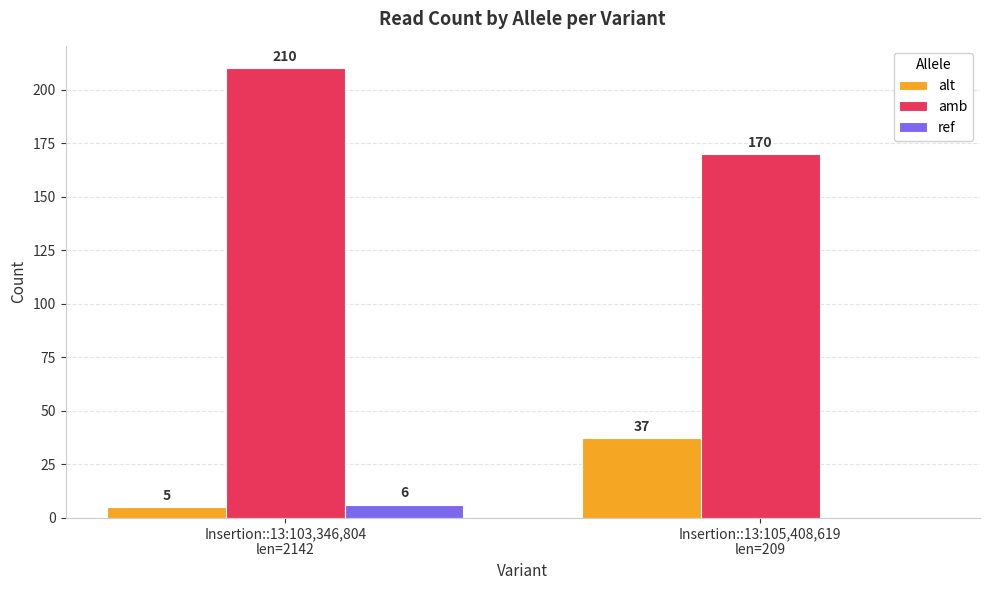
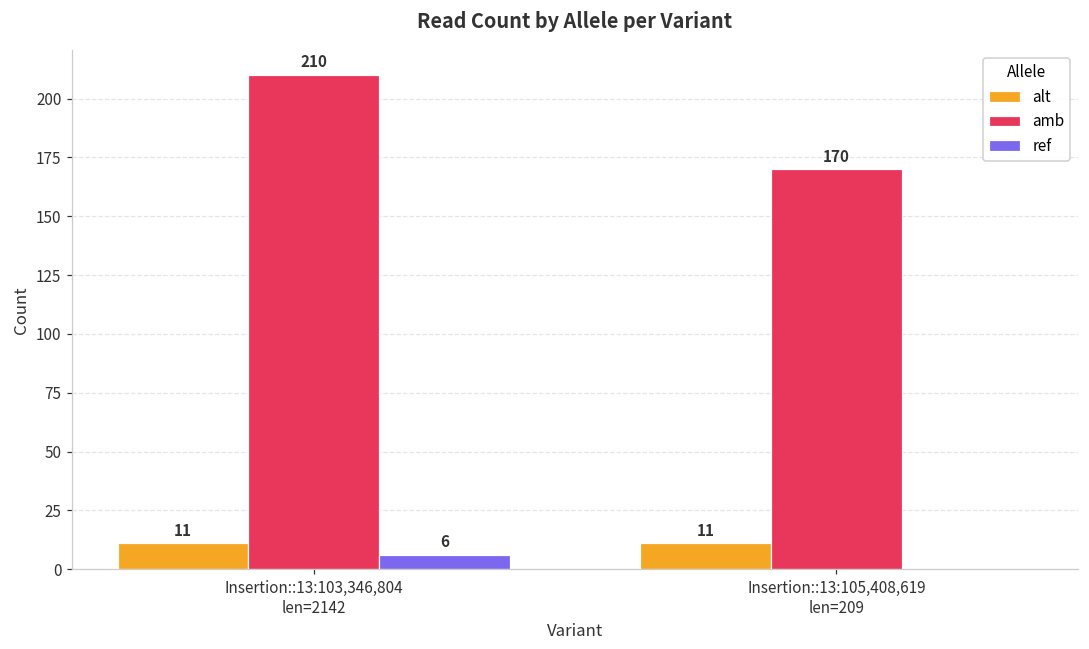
  {
    "alt": {
-     "Insertion::13:103,346,804 len=2142": 5,
-     "Insertion::13:105,408,619 len=209": 37
+     "Insertion::13:103,346,804 len=2142": 11,
+     "Insertion::13:105,408,619 len=209": 11
    },
    "amb": {
      "Insertion::13:103,346,804 len=2142": 210,
      "Insertion::13:105,408,619 len=209": 170
    },
    "ref": {
      "Insertion::13:103,346,804 len=2142": 6
    }
  }
